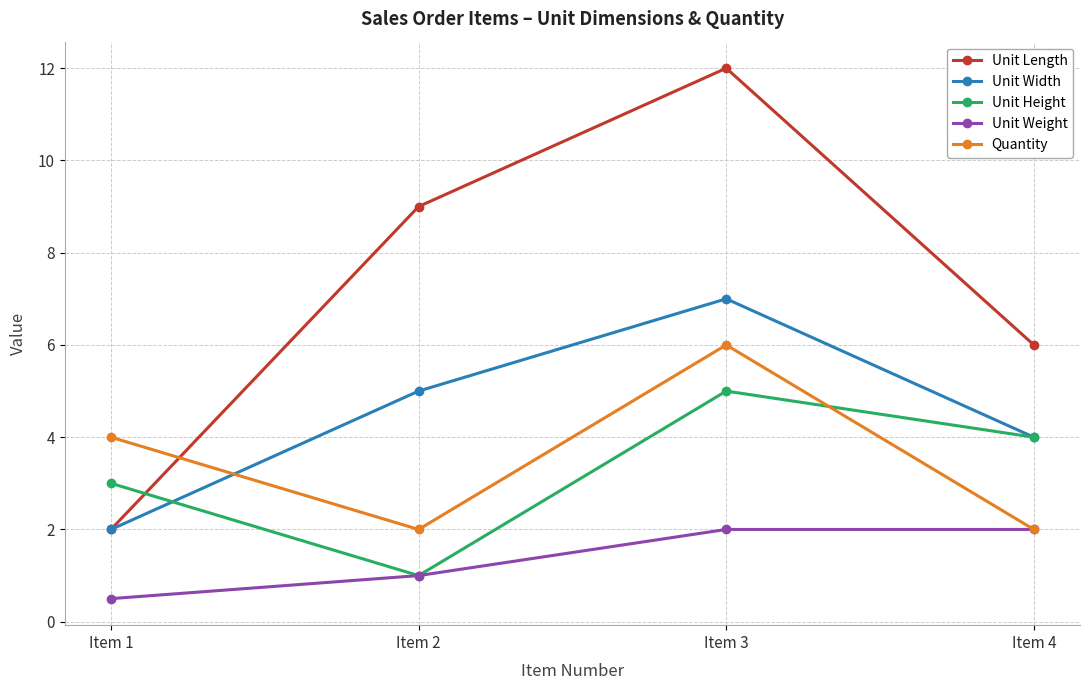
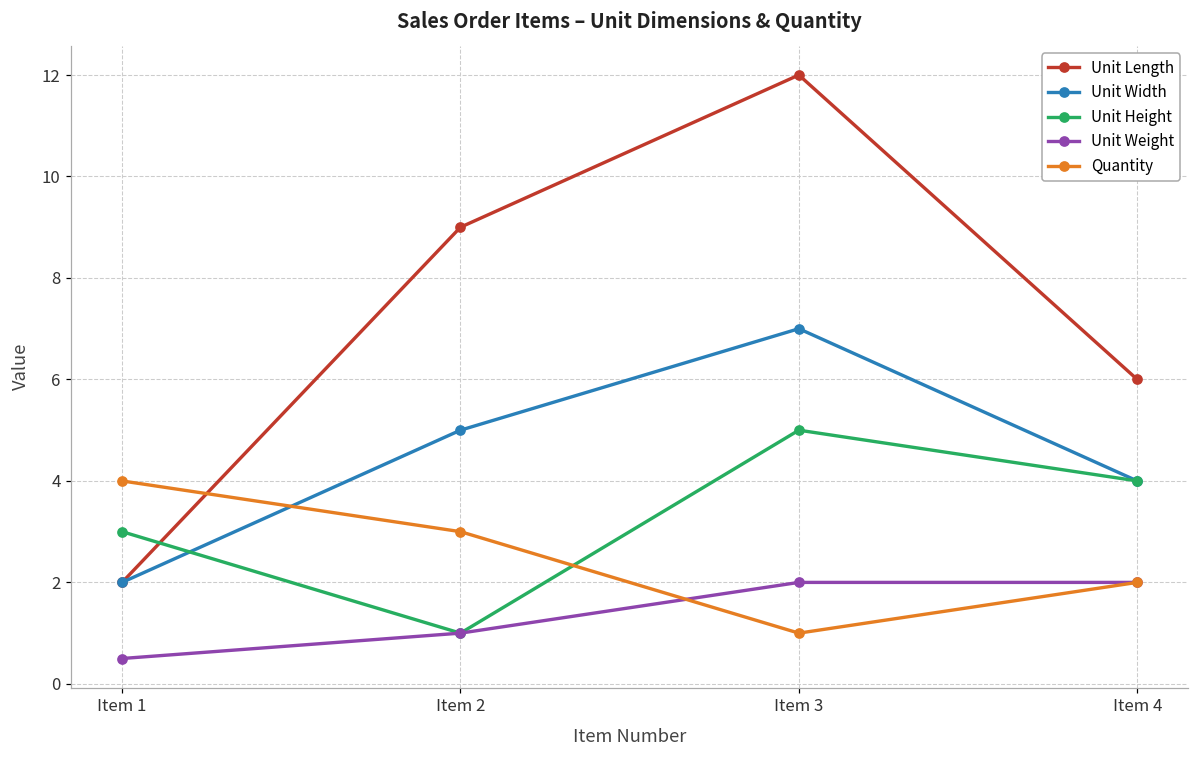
  {
    "Unit Length": {
      "Item 2": 9,
      "Item 3": 12,
      "Item 4": 6
    },
    "Unit Width": {
      "Item 2": 5,
      "Item 3": 7
    },
    "Unit Height": {
      "Item 1": 3,
      "Item 3": 5
    },
    "Unit Weight": {
      "Item 1": 0.5,
      "Item 3": 2
    },
    "Quantity": {
      "Item 1": 4,
-     "Item 2": 2,
-     "Item 3": 6
+     "Item 2": 3,
+     "Item 3": 1
    }
  }
